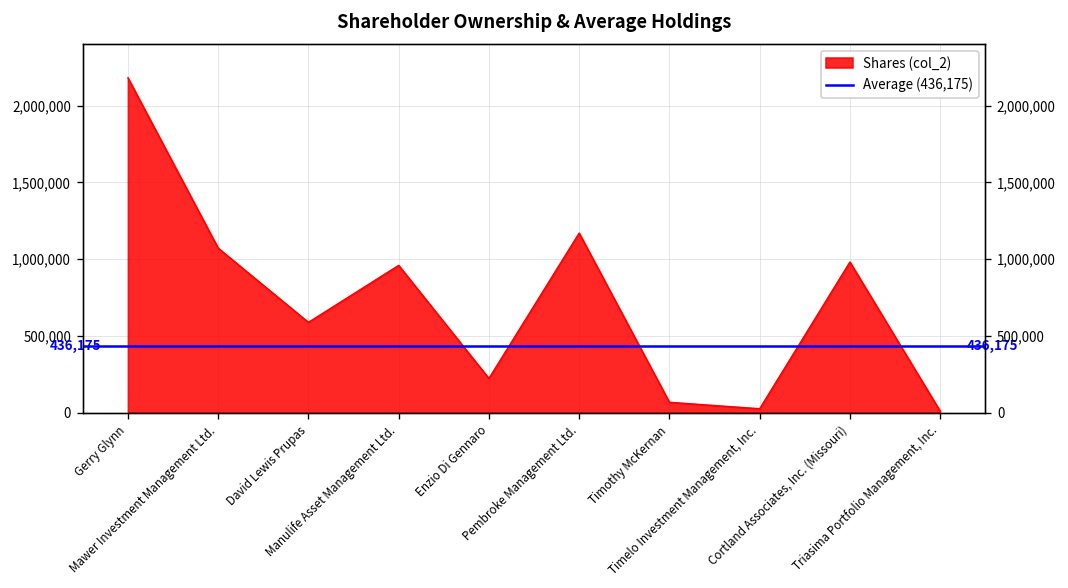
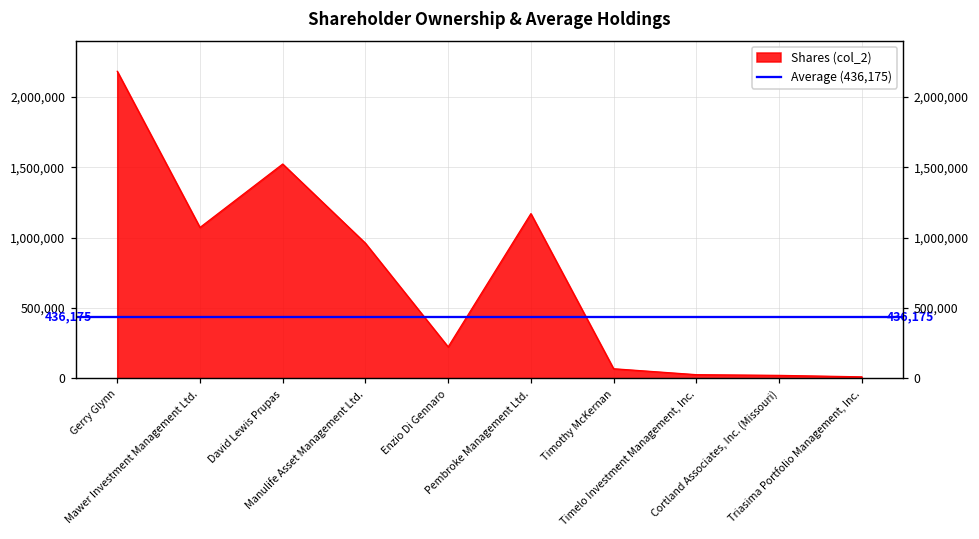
  {
    "Gerry Glynn": "2,180,000",
    "Mawer Investment Management Ltd.": "1,070,000",
-   "David Lewis Prupas": "590,000",
+   "David Lewis Prupas": "1,520,000",
    "Manulife Asset Management Ltd.": "960,000",
    "Enzio Di Gennaro": "220,000",
    "Pembroke Management Ltd.": "1,170,000",
    "Timothy McKernan": "70,000",
    "Timelo Investment Management, Inc.": "30,000",
-   "Cortland Associates, Inc. (Missouri)": "980,000",
+   "Cortland Associates, Inc. (Missouri)": "20,000",
    "Triasima Portfolio Management, Inc.": "10,000"
  }
